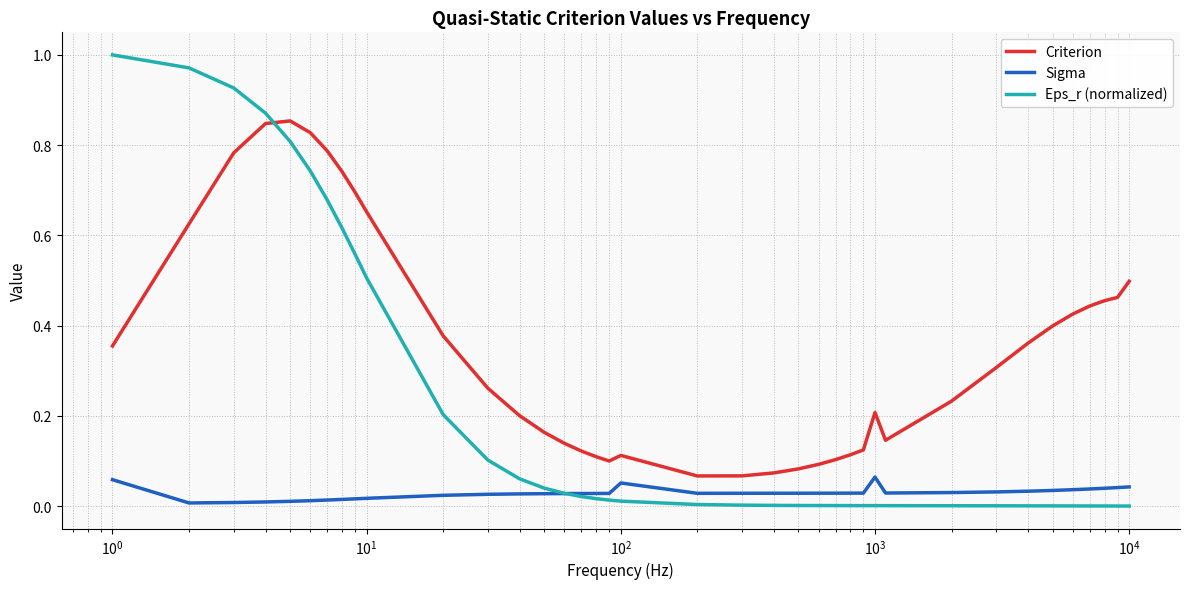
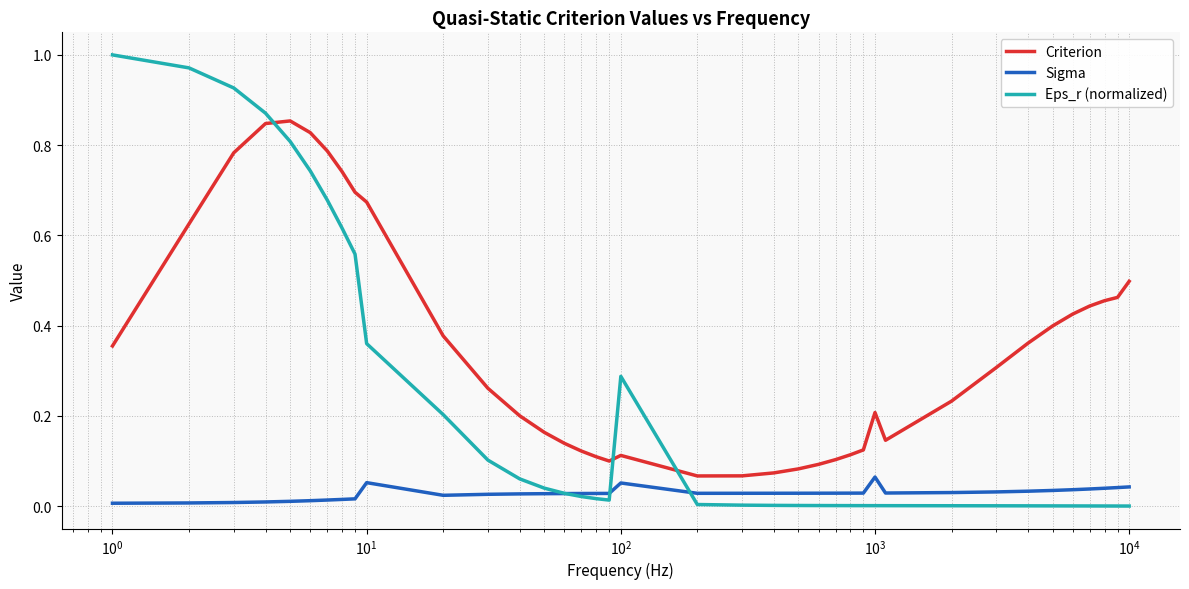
  {
    "Criterion": {
      "10^0": 0.35,
-     "10^1": 0.65,
+     "10^1": 0.67,
      "10^2": 0.11,
      "10^3": 0.21,
      "10^4": 0.50
    },
    "Sigma": {
-     "10^0": 0.06,
-     "10^1": 0.02,
+     "10^0": 0.01,
+     "10^1": 0.05,
      "10^2": 0.05,
      "10^3": 0.06,
      "10^4": 0.04
    },
    "Eps_r (normalized)": {
      "10^0": 1.00,
-     "10^1": 0.51,
-     "10^2": 0.01,
+     "10^1": 0.36,
+     "10^2": 0.29,
      "10^3": 0.00,
      "10^4": 0.00
    }
  }
